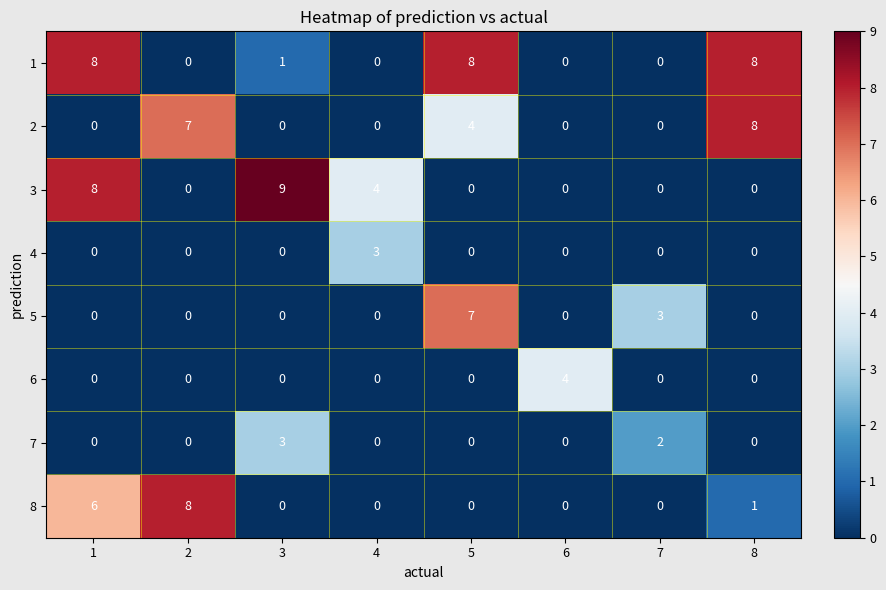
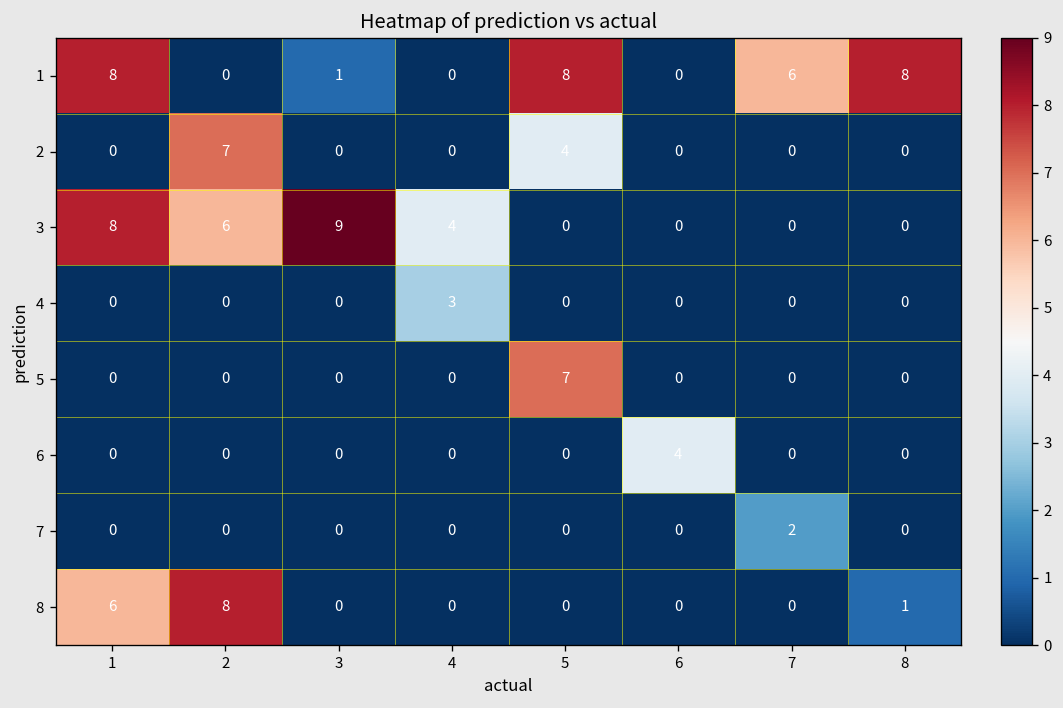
  {
    "1": {
      "1": 8,
      "2": 0,
      "3": 1,
      "4": 0,
      "5": 8,
      "6": 0,
-     "7": 0,
+     "7": 6,
      "8": 8
    },
    "2": {
      "1": 0,
      "2": 7,
      "3": 0,
      "4": 0,
      "6": 0,
      "7": 0,
-     "8": 8
+     "8": 0
    },
    "3": {
      "1": 8,
-     "2": 0,
+     "2": 6,
      "3": 9,
      "5": 0,
      "6": 0,
      "7": 0,
      "8": 0
    },
    "4": {
      "1": 0,
      "2": 0,
      "3": 0,
      "4": 3,
      "5": 0,
      "6": 0,
      "7": 0,
      "8": 0
    },
    "5": {
      "1": 0,
      "2": 0,
      "3": 0,
      "4": 0,
      "5": 7,
      "6": 0,
-     "7": 3,
+     "7": 0,
      "8": 0
    },
    "6": {
      "1": 0,
      "2": 0,
      "3": 0,
      "4": 0,
      "5": 0,
      "7": 0,
      "8": 0
    },
    "7": {
      "1": 0,
      "2": 0,
-     "3": 3,
+     "3": 0,
      "4": 0,
      "5": 0,
      "6": 0,
      "7": 2,
      "8": 0
    },
    "8": {
      "1": 6,
      "2": 8,
      "3": 0,
      "4": 0,
      "5": 0,
      "6": 0,
      "7": 0,
      "8": 1
    }
  }
